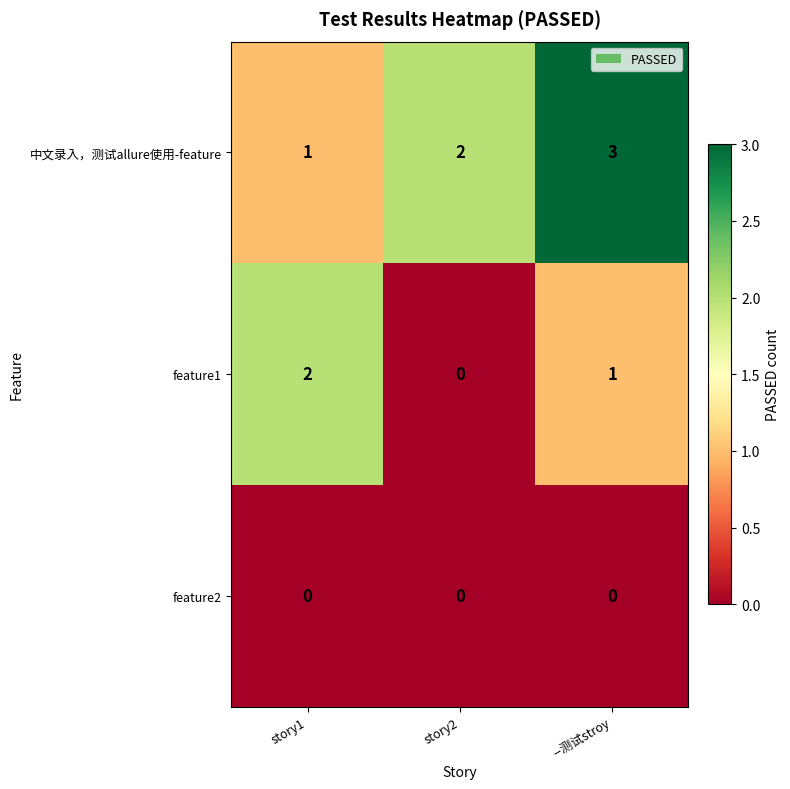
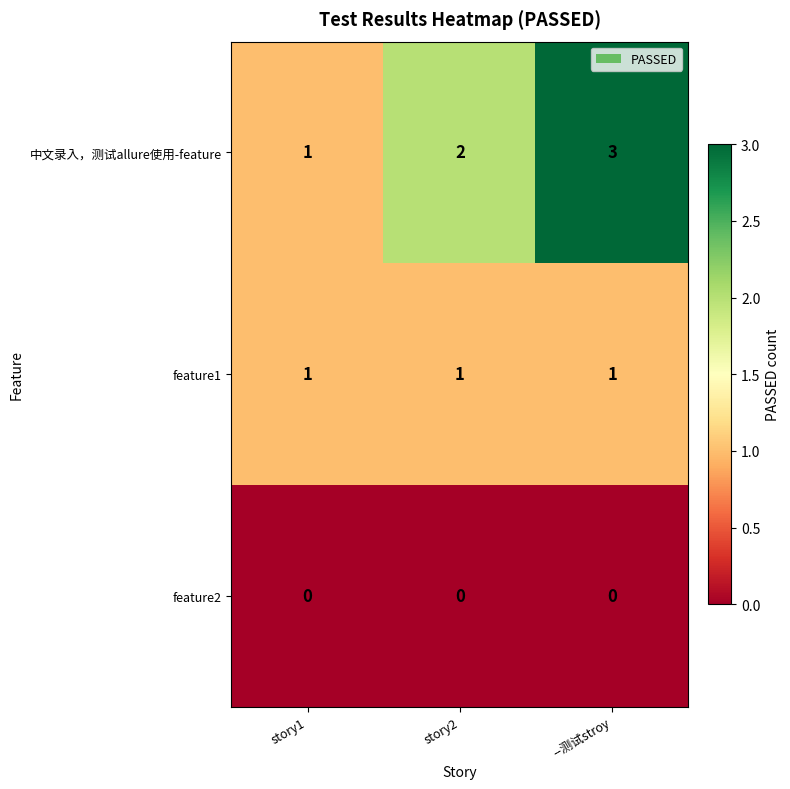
  {
    "中文录入，测试allure使用-feature": {
      "story1": 1,
      "story2": 2,
      "--测试stroy": 3
    },
    "feature1": {
-     "story1": 2,
-     "story2": 0,
+     "story1": 1,
+     "story2": 1,
      "--测试stroy": 1
    },
    "feature2": {
      "story1": 0,
      "story2": 0,
      "--测试stroy": 0
    }
  }
